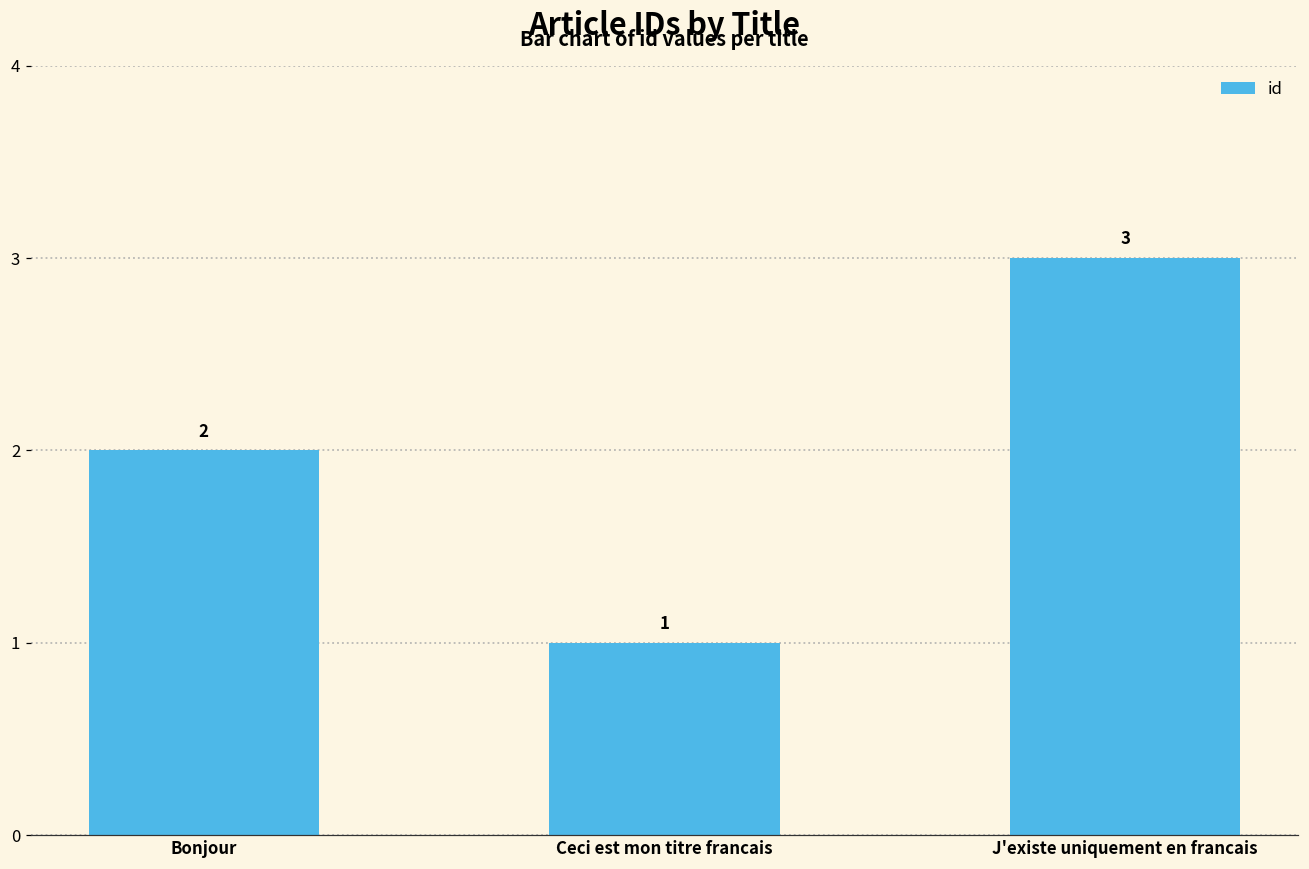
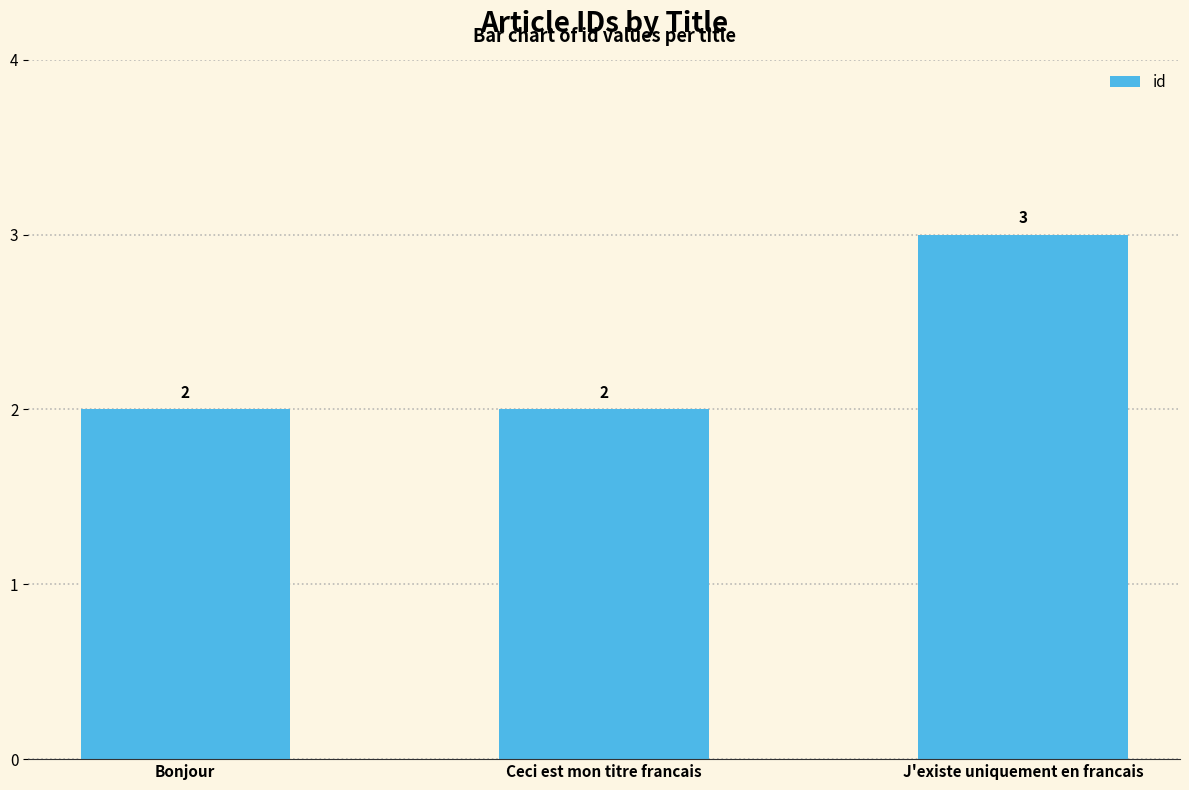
  {
    "Bonjour": 2,
-   "Ceci est mon titre francais": 1,
+   "Ceci est mon titre francais": 2,
    "J'existe uniquement en francais": 3
  }
